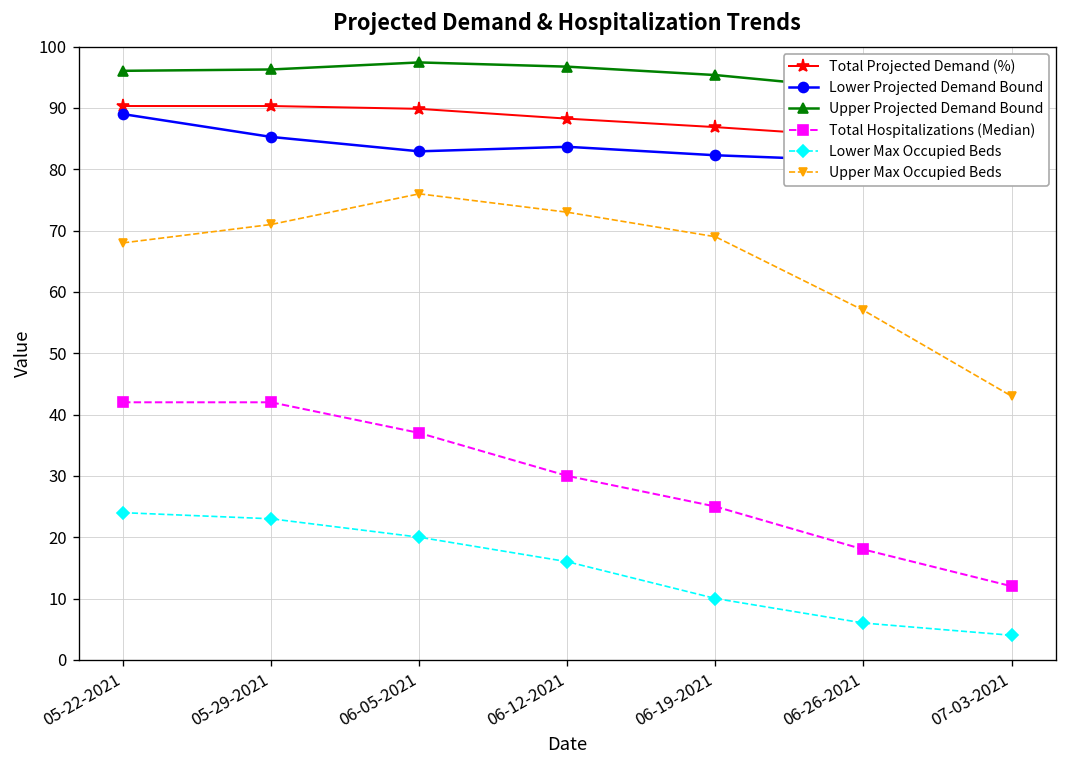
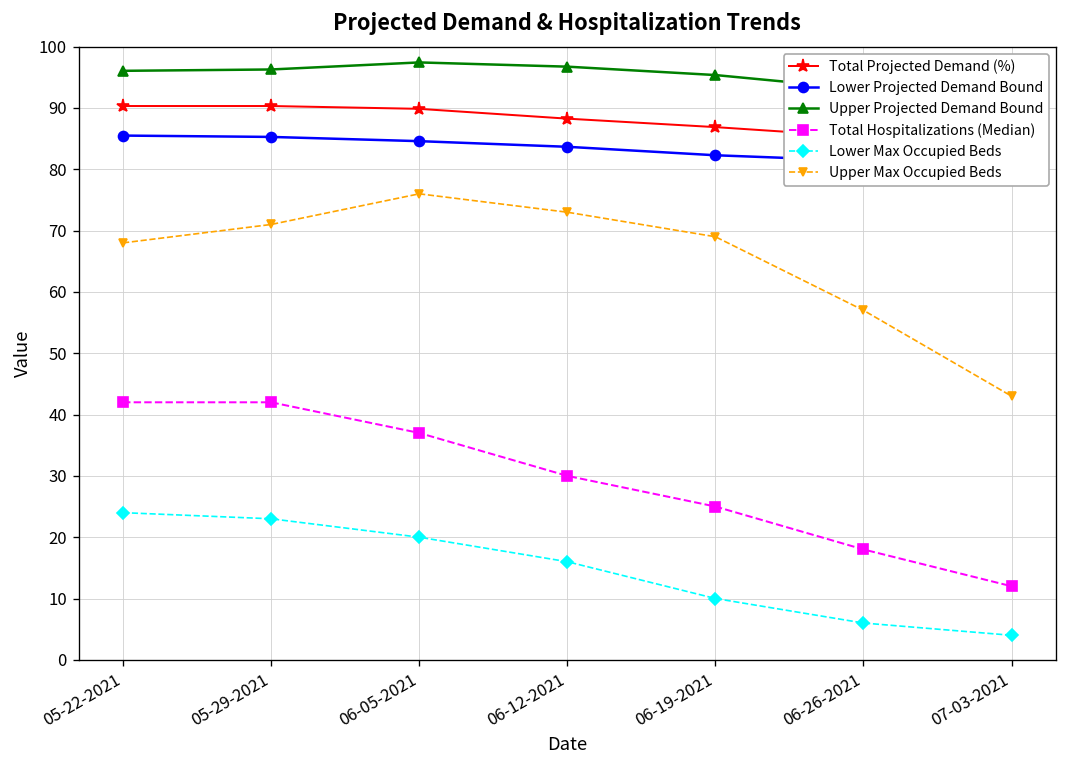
  {
    "Total Projected Demand (%)": {
      "05-22-2021": 90,
      "05-29-2021": 90,
      "06-05-2021": 90,
      "06-12-2021": 88,
      "06-19-2021": 87
    },
    "Lower Projected Demand Bound": {
-     "05-22-2021": 89,
+     "05-22-2021": 86,
      "05-29-2021": 85,
-     "06-05-2021": 83,
+     "06-05-2021": 85,
      "06-12-2021": 84,
      "06-19-2021": 82
    },
    "Upper Projected Demand Bound": {
      "05-22-2021": 96,
      "05-29-2021": 96,
      "06-05-2021": 97,
      "06-12-2021": 97,
      "06-19-2021": 95
    },
    "Total Hospitalizations (Median)": {
      "05-22-2021": 42,
      "05-29-2021": 42,
      "06-05-2021": 37,
      "06-12-2021": 30,
      "06-19-2021": 25,
      "06-26-2021": 18,
      "07-03-2021": 12
    },
    "Lower Max Occupied Beds": {
      "05-22-2021": 24,
      "05-29-2021": 23,
      "06-05-2021": 20,
      "06-12-2021": 16,
      "06-19-2021": 10,
      "06-26-2021": 6,
      "07-03-2021": 4
    },
    "Upper Max Occupied Beds": {
      "05-22-2021": 68,
      "05-29-2021": 71,
      "06-05-2021": 76,
      "06-12-2021": 73,
      "06-19-2021": 69,
      "06-26-2021": 57,
      "07-03-2021": 43
    }
  }
